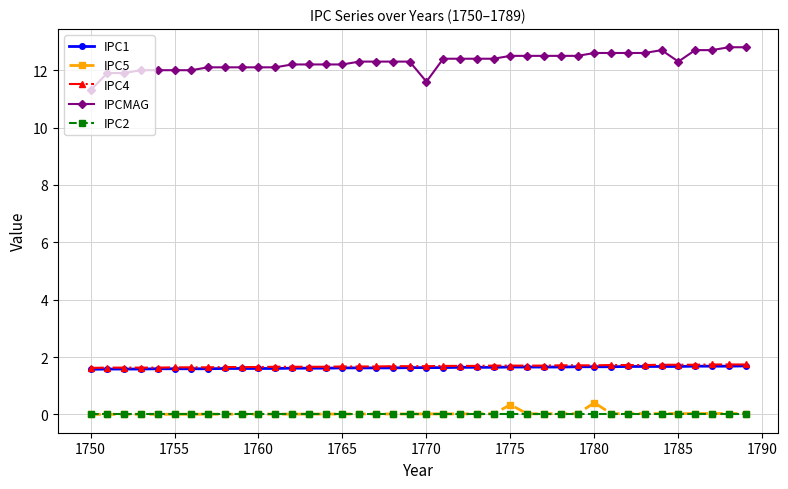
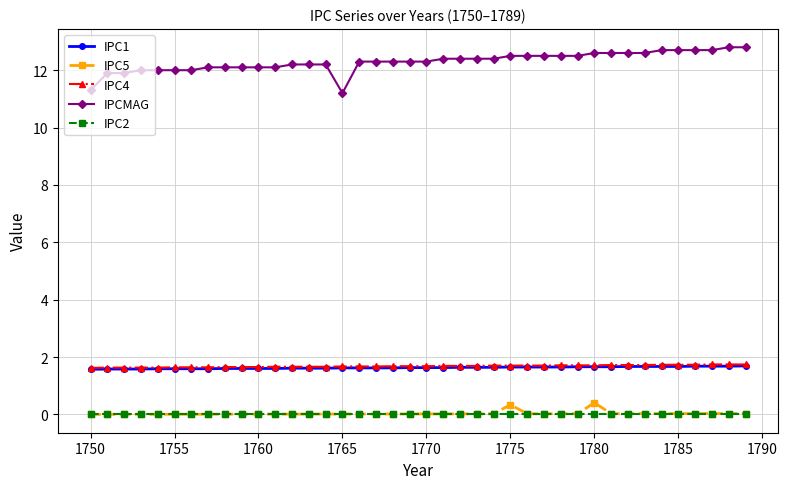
  {
    "IPC5": {
      "1775": 0.3,
      "1780": 0.4
    },
    "IPCMAG": {
      "1755": 12.0,
      "1760": 12.1,
-     "1765": 12.2,
-     "1770": 11.6,
+     "1765": 11.2,
+     "1770": 12.3,
      "1775": 12.5,
      "1780": 12.6,
-     "1785": 12.3
+     "1785": 12.7
    },
    "IPC2": {
      "1775": 0.0,
      "1780": 0.0
    }
  }
